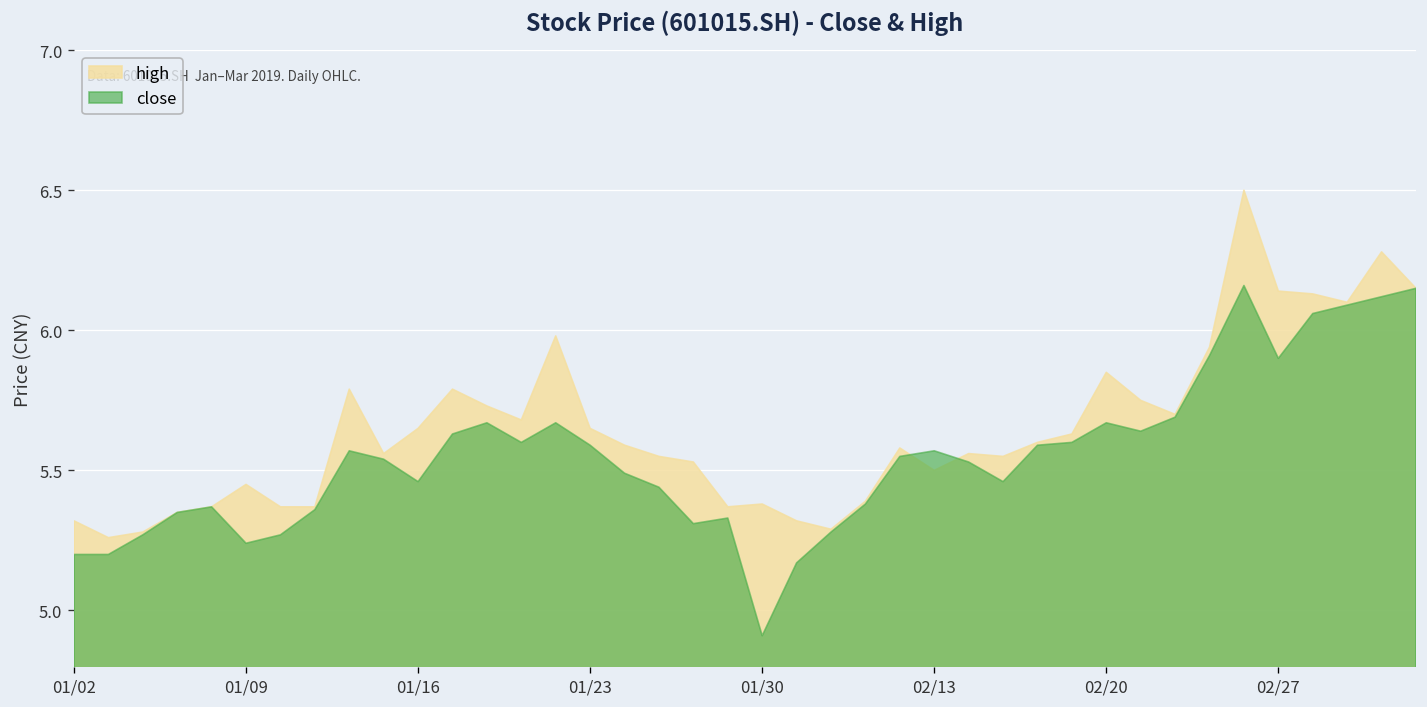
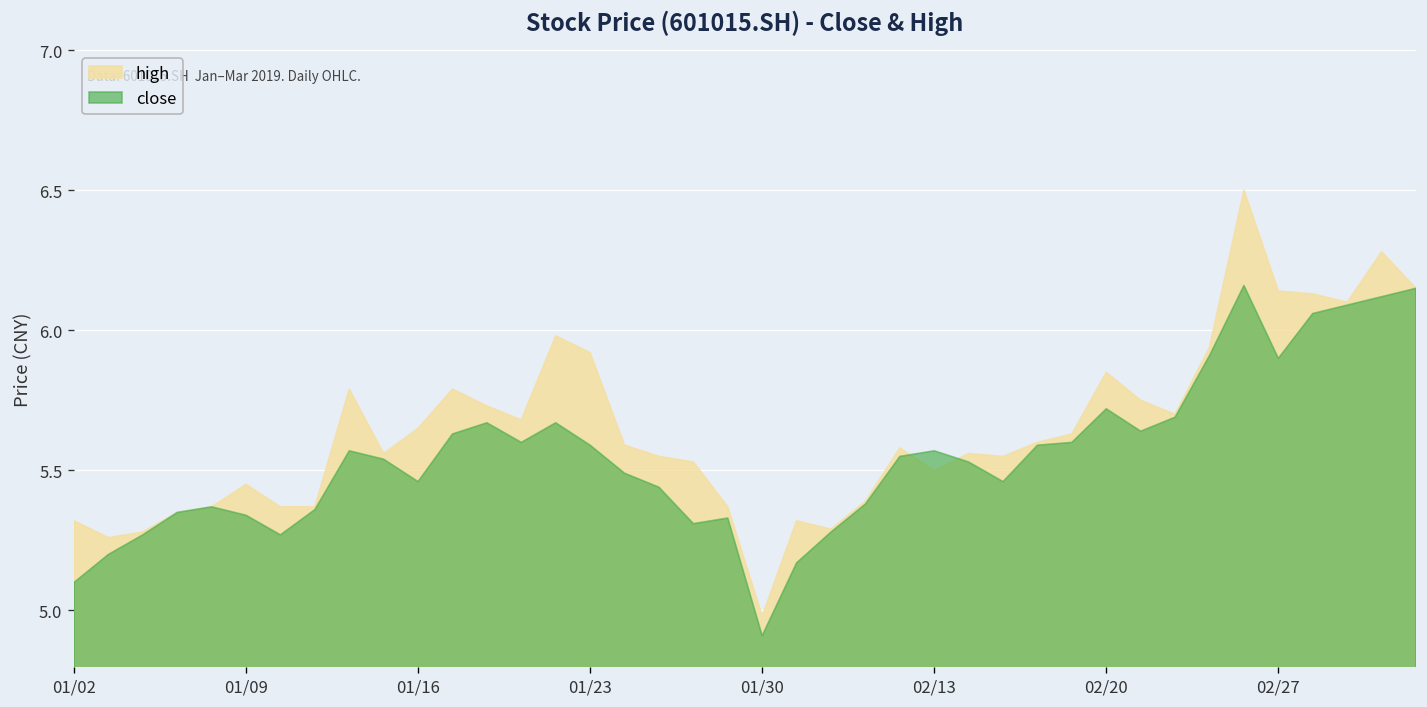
  {
    "high": {
      "01/02": 5.32,
      "01/09": 5.45,
      "01/16": 5.65,
-     "01/23": 5.65,
-     "01/30": 5.38,
+     "01/23": 5.92,
+     "01/30": 4.98,
      "02/13": 5.50,
      "02/20": 5.85,
      "02/27": 6.14
    },
    "close": {
-     "01/02": 5.2,
-     "01/09": 5.24,
+     "01/02": 5.1,
+     "01/09": 5.34,
      "01/16": 5.46,
      "01/23": 5.59,
      "01/30": 4.91,
      "02/13": 5.57,
-     "02/20": 5.67,
+     "02/20": 5.72,
      "02/27": 5.90
    }
  }
